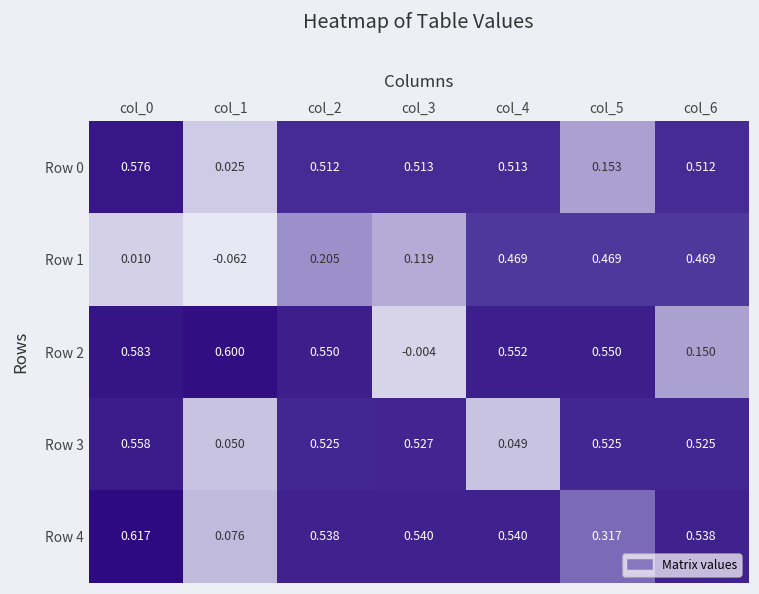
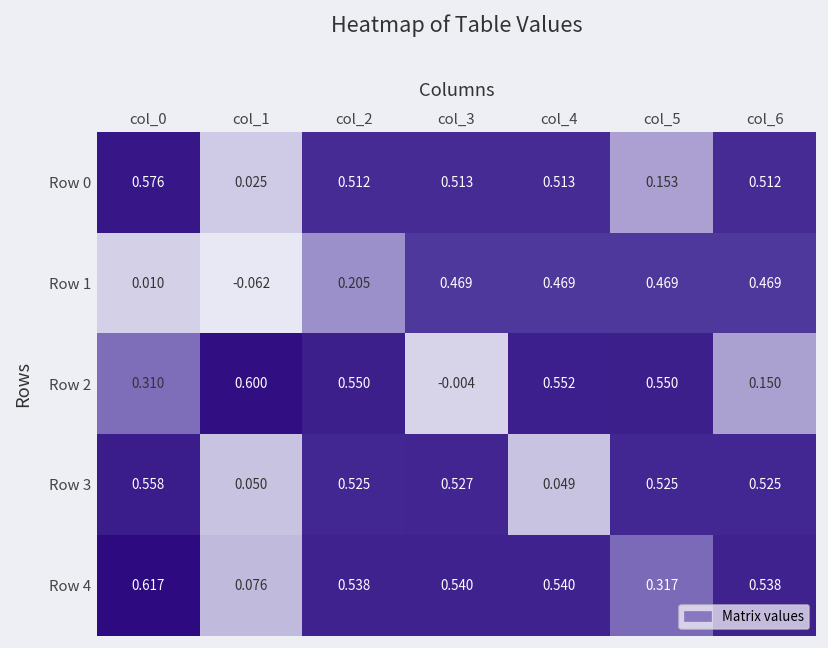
  {
    "Row 0": {
      "col_0": 0.576,
      "col_1": 0.025,
      "col_2": 0.512,
      "col_3": 0.513,
      "col_4": 0.513,
      "col_5": 0.153,
      "col_6": 0.512
    },
    "Row 1": {
      "col_0": 0.010,
      "col_1": -0.062,
      "col_2": 0.205,
-     "col_3": 0.119,
+     "col_3": 0.469,
      "col_4": 0.469,
      "col_5": 0.469,
      "col_6": 0.469
    },
    "Row 2": {
-     "col_0": 0.583,
+     "col_0": 0.310,
      "col_1": 0.600,
      "col_2": 0.550,
      "col_3": -0.004,
      "col_4": 0.552,
      "col_5": 0.550,
      "col_6": 0.150
    },
    "Row 3": {
      "col_0": 0.558,
      "col_1": 0.050,
      "col_2": 0.525,
      "col_3": 0.527,
      "col_4": 0.049,
      "col_5": 0.525,
      "col_6": 0.525
    },
    "Row 4": {
      "col_0": 0.617,
      "col_1": 0.076,
      "col_2": 0.538,
      "col_3": 0.540,
      "col_4": 0.540,
      "col_5": 0.317,
      "col_6": 0.538
    }
  }
